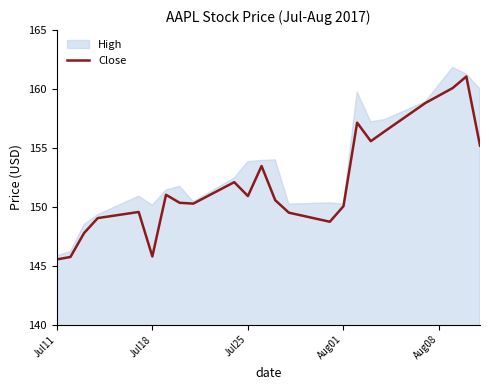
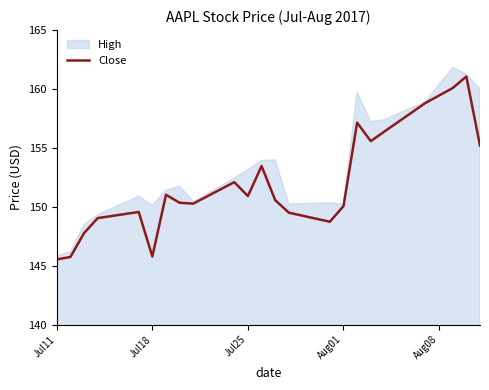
  {
    "Close": {
      "Jul11": 145.5,
      "Jul18": 145.8,
      "Jul25": 150.9
    },
    "High": {
      "Jul11": 145.9,
      "Jul18": 150.1,
-     "Jul25": 153.8
+     "Jul25": 153.2
    }
  }
